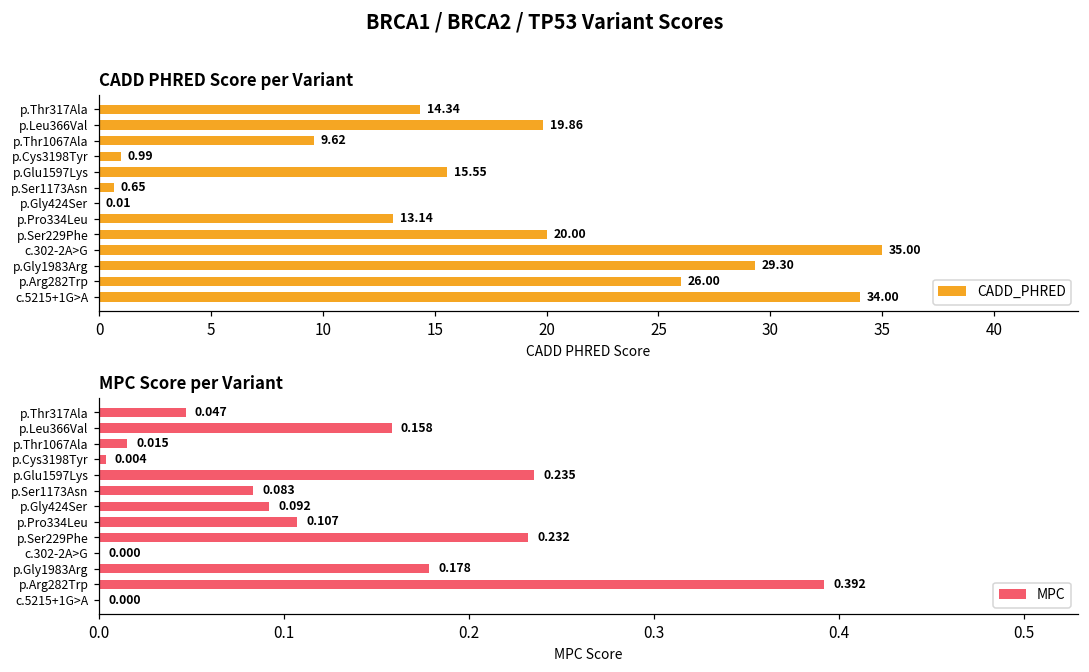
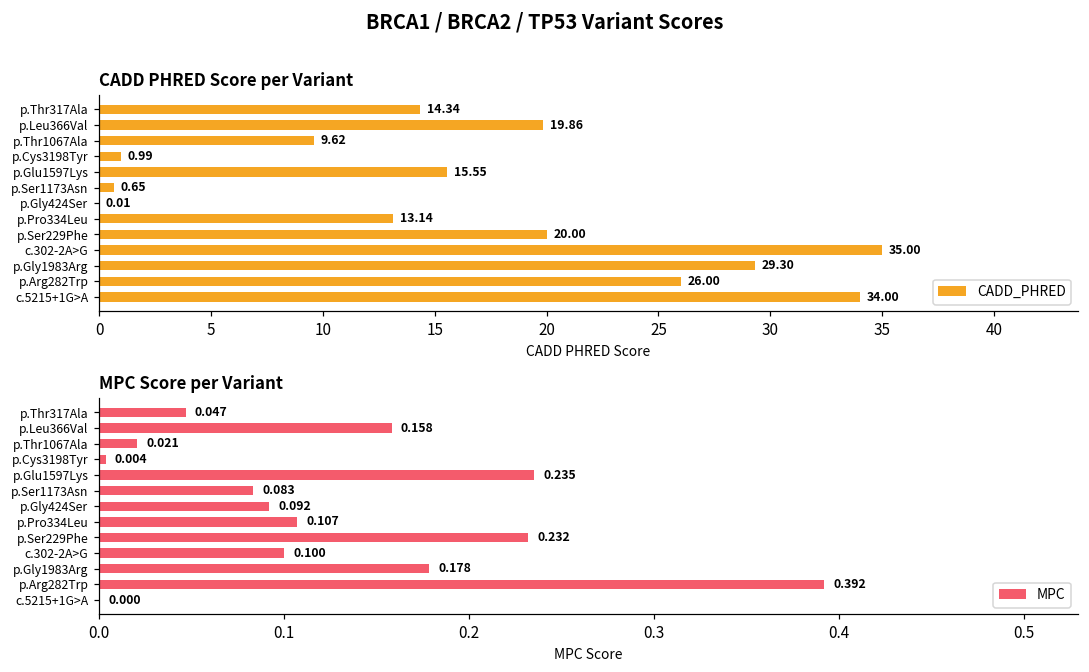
  {
    "CADD PHRED Score per Variant": {
      "p.Thr317Ala": 14.34,
      "p.Leu366Val": 19.86,
      "p.Thr1067Ala": 9.62,
      "p.Cys3198Tyr": 0.99,
      "p.Glu1597Lys": 15.55,
      "p.Ser1173Asn": 0.65,
      "p.Gly424Ser": 0.01,
      "p.Pro334Leu": 13.14,
      "p.Ser229Phe": 20.00,
      "c.302-2A>G": 35.00,
      "p.Gly1983Arg": 29.30,
      "p.Arg282Trp": 26.00,
      "c.5215+1G>A": 34.00
    },
    "MPC Score per Variant": {
      "p.Thr317Ala": 0.047,
      "p.Leu366Val": 0.158,
-     "p.Thr1067Ala": 0.015,
+     "p.Thr1067Ala": 0.021,
      "p.Cys3198Tyr": 0.004,
      "p.Glu1597Lys": 0.235,
      "p.Ser1173Asn": 0.083,
      "p.Gly424Ser": 0.092,
      "p.Pro334Leu": 0.107,
      "p.Ser229Phe": 0.232,
-     "c.302-2A>G": 0.000,
+     "c.302-2A>G": 0.100,
      "p.Gly1983Arg": 0.178,
      "p.Arg282Trp": 0.392,
      "c.5215+1G>A": 0.000
    }
  }
